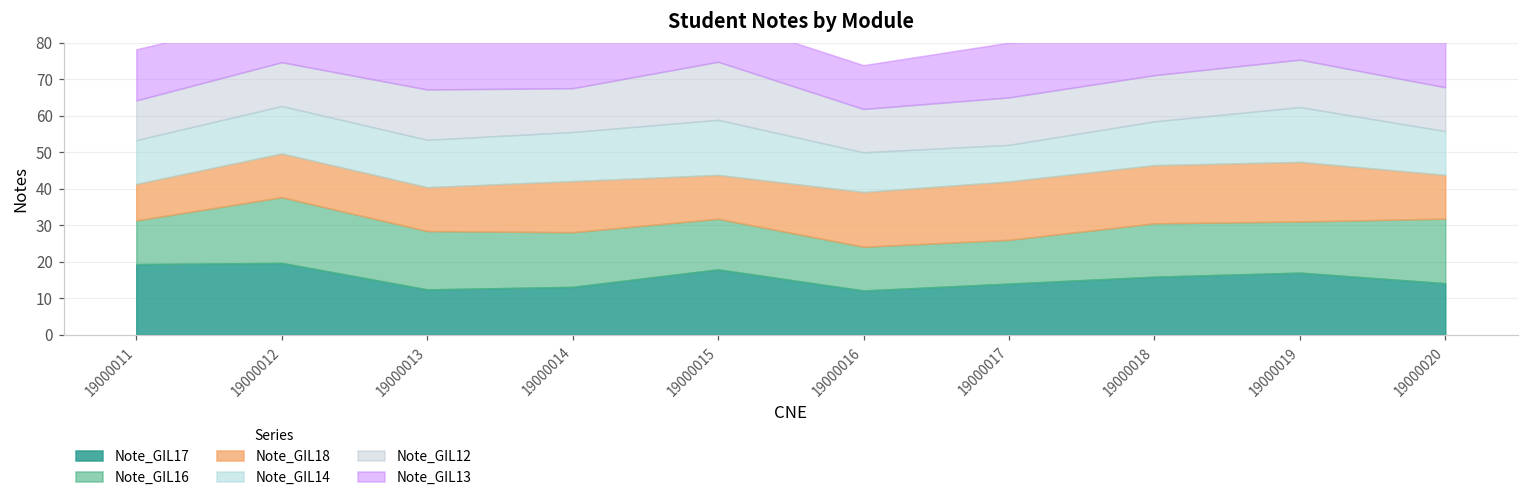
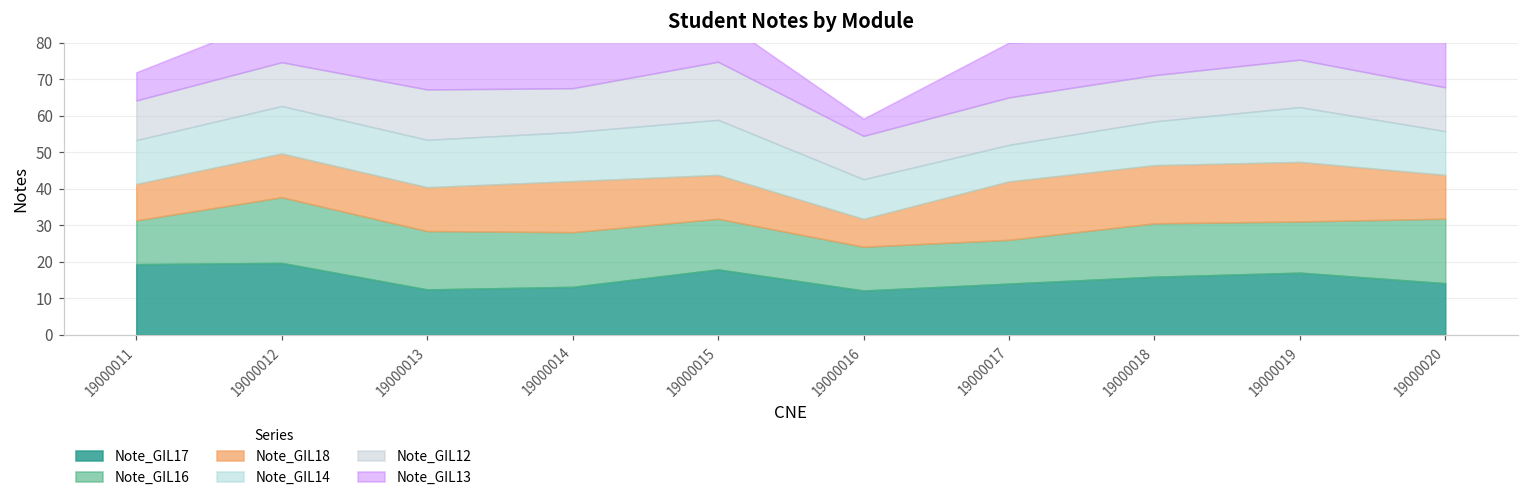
  {
    "Note_GIL18": {
      "19000011": 10,
      "19000012": 12,
      "19000013": 12,
      "19000014": 14,
      "19000015": 12,
-     "19000016": 15,
+     "19000016": 8,
      "19000017": 16,
      "19000018": 16,
      "19000019": 16,
      "19000020": 12
    },
    "Note_GIL13": {
-     "19000011": 14,
+     "19000011": 8,
      "19000014": 13,
-     "19000016": 12,
+     "19000016": 5,
      "19000017": 15
    }
  }
